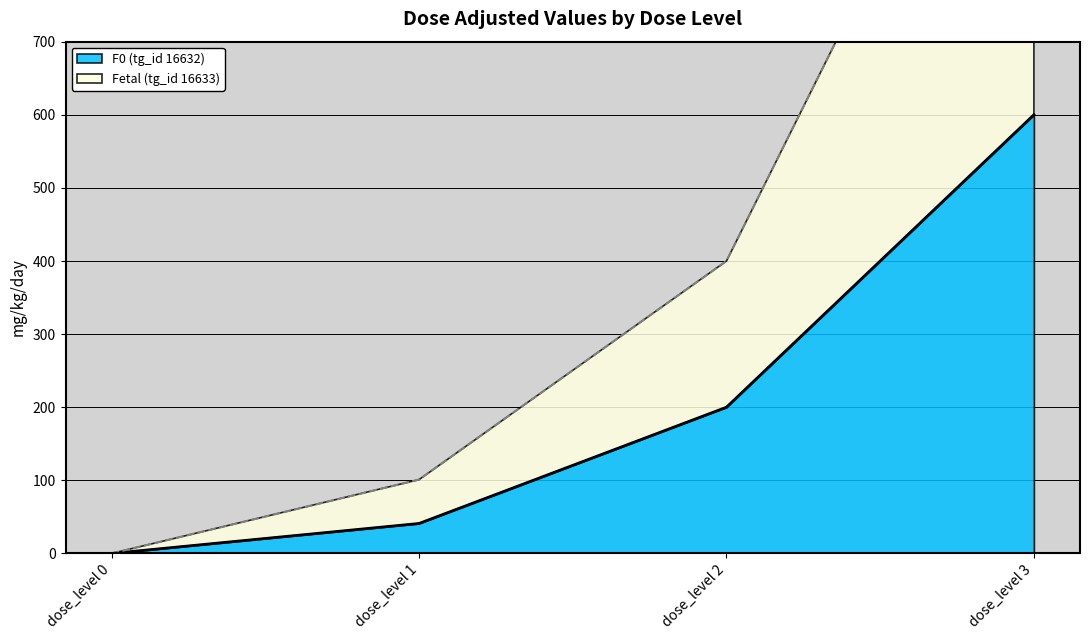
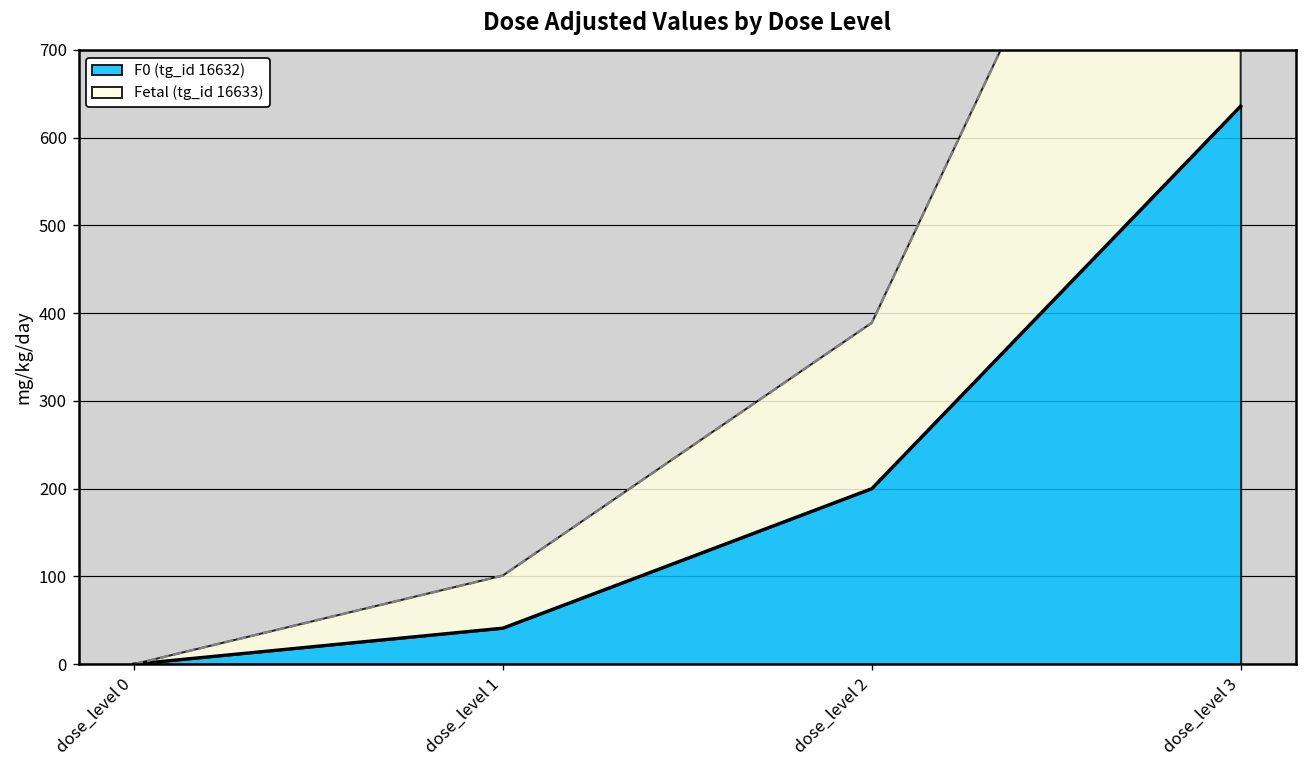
  {
    "F0 (tg_id 16632)": {
      "dose_level 1": 40,
      "dose_level 2": 200,
-     "dose_level 3": 600
+     "dose_level 3": 640
    },
    "Fetal (tg_id 16633)": {
      "dose_level 1": 60,
-     "dose_level 2": 200
+     "dose_level 2": 190
    }
  }
